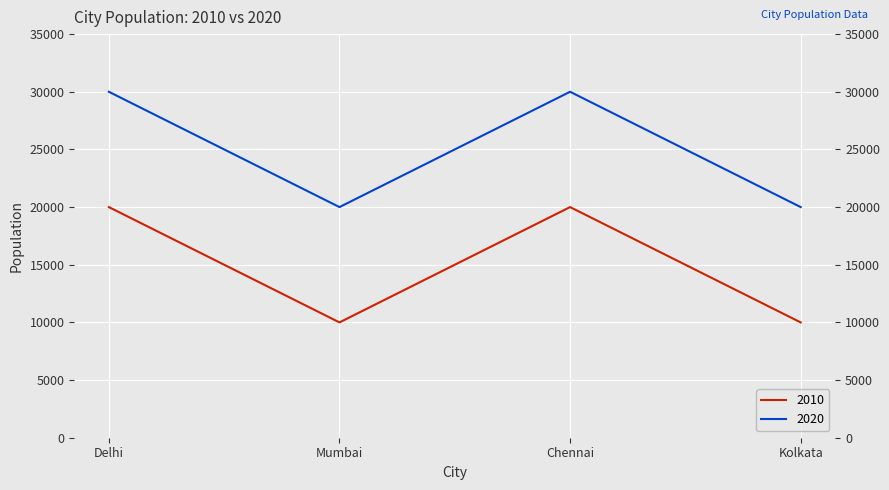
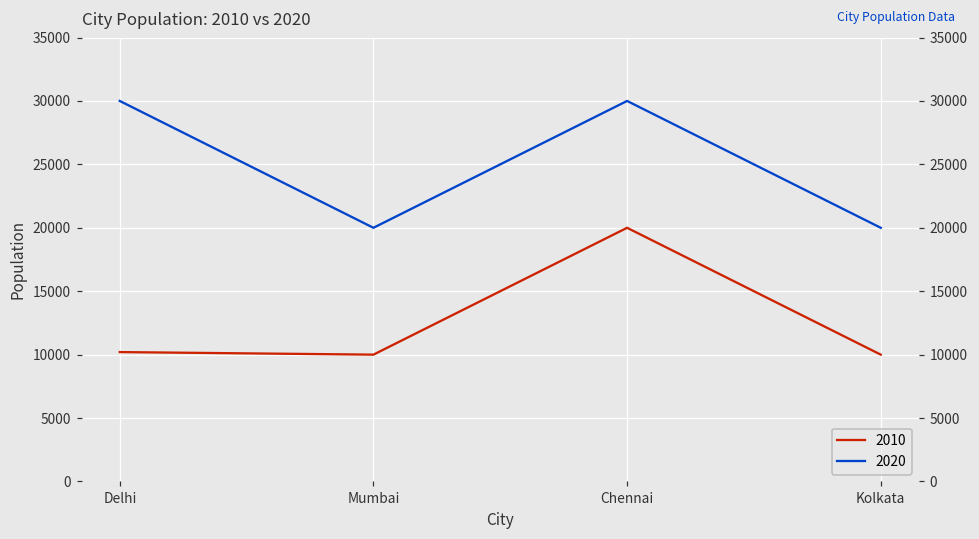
  {
    "2010": {
-     "Delhi": 20000,
+     "Delhi": 10200,
      "Mumbai": 10000,
      "Chennai": 20000,
      "Kolkata": 10000
    },
    "2020": {
      "Delhi": 30000,
      "Mumbai": 20000,
      "Chennai": 30000,
      "Kolkata": 20000
    }
  }
